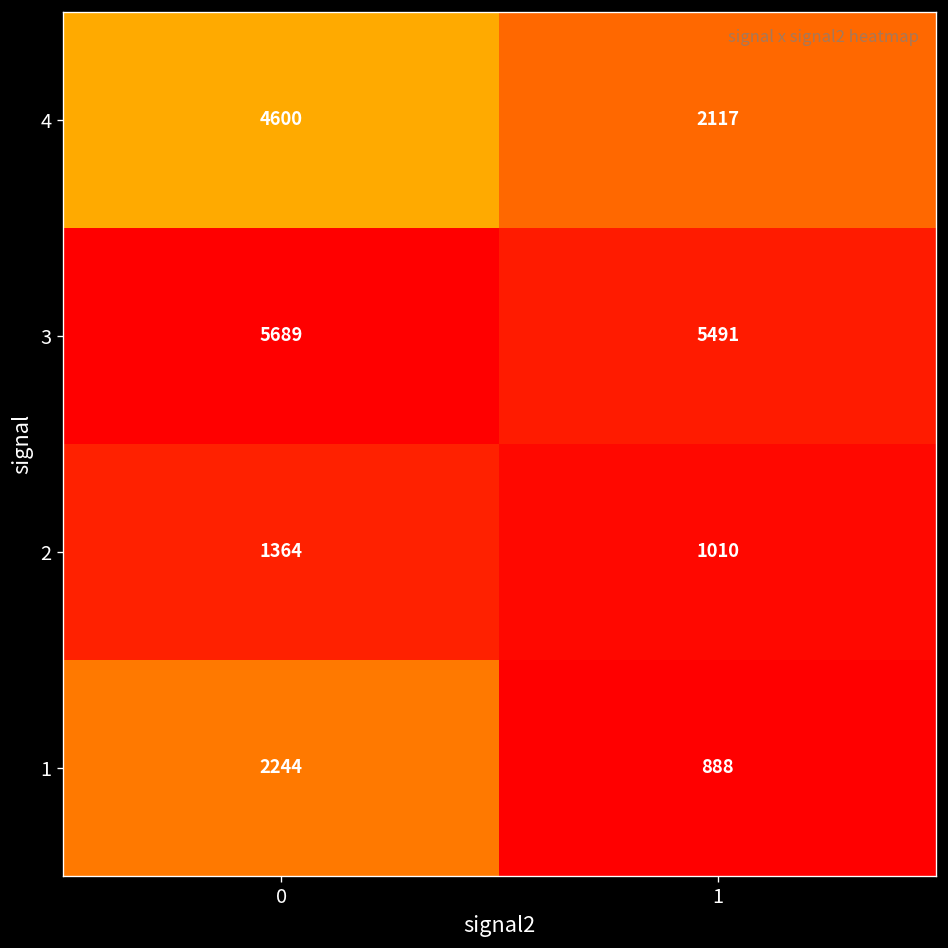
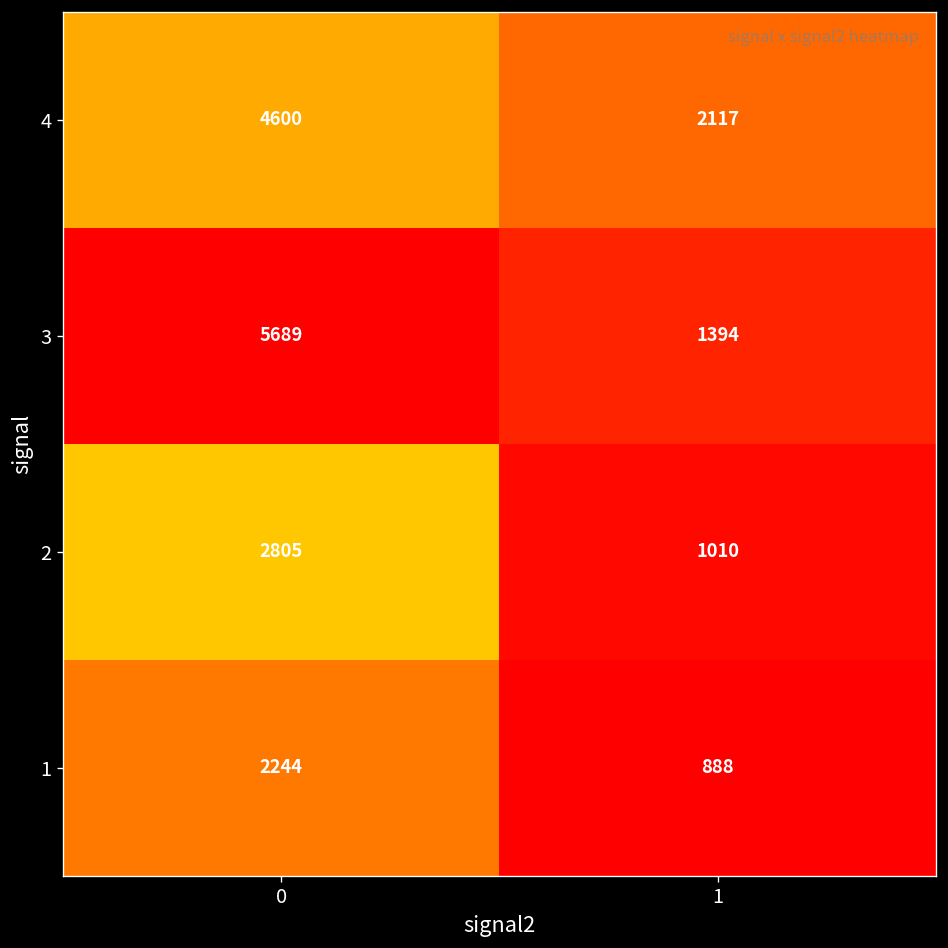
  {
    "4": {
      "0": 4600
    },
    "3": {
      "0": 5689,
-     "1": 5491
+     "1": 1394
    },
    "2": {
-     "0": 1364,
+     "0": 2805,
      "1": 1010
    },
    "1": {
      "0": 2244,
      "1": 888
    }
  }
